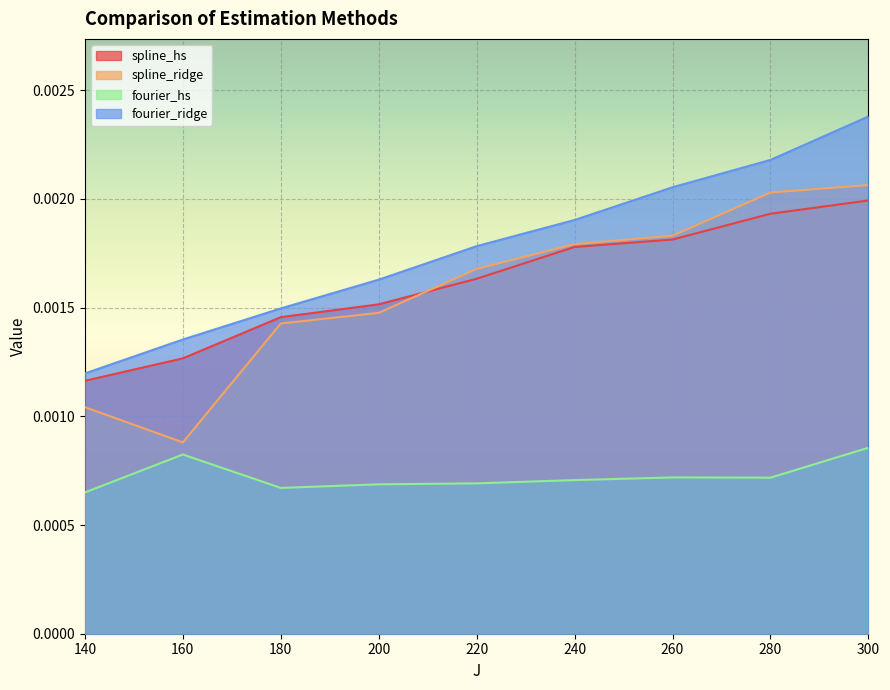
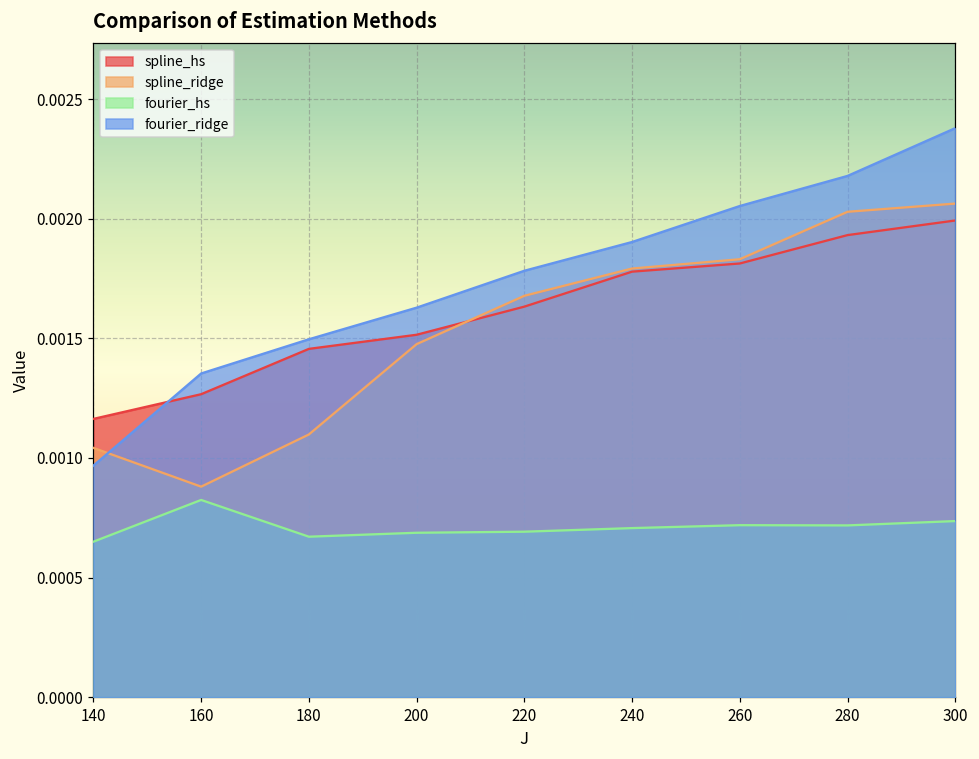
  {
    "spline_hs": {
      "140": 0.00116,
      "160": 0.00127,
      "180": 0.00146,
      "200": 0.00152,
      "220": 0.00163,
      "240": 0.00178,
      "260": 0.00181,
      "280": 0.00193,
      "300": 0.00199
    },
    "spline_ridge": {
      "140": 0.00104,
      "160": 0.00088,
-     "180": 0.00143,
+     "180": 0.00110,
      "200": 0.00148,
      "220": 0.00168,
      "240": 0.00179,
      "260": 0.00183,
      "280": 0.00203,
      "300": 0.00206
    },
    "fourier_hs": {
      "140": 0.00065,
      "160": 0.00082,
      "180": 0.00067,
      "200": 0.00069,
      "220": 0.00069,
      "240": 0.00071,
      "260": 0.00072,
      "280": 0.00072,
-     "300": 0.00086
+     "300": 0.00074
    },
    "fourier_ridge": {
-     "140": 0.00120,
+     "140": 0.00097,
      "160": 0.00135,
      "180": 0.00150,
      "200": 0.00163,
      "220": 0.00178,
      "240": 0.00190,
      "260": 0.00205,
      "280": 0.00218,
      "300": 0.00238
    }
  }
